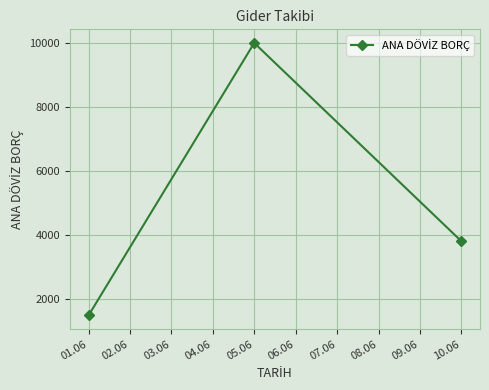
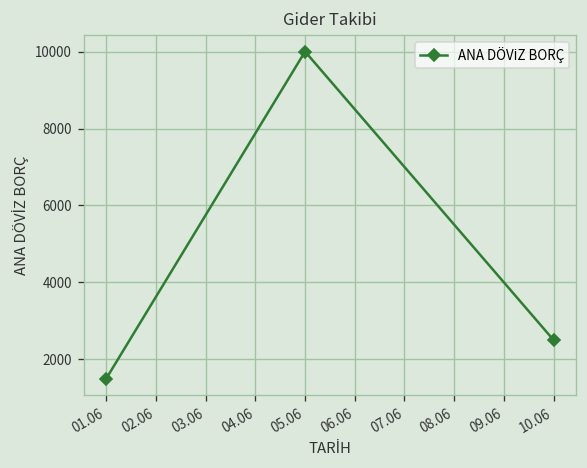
  {
    "01.06": 1500,
    "05.06": 10000,
-   "10.06": 3800
+   "10.06": 2500
  }
